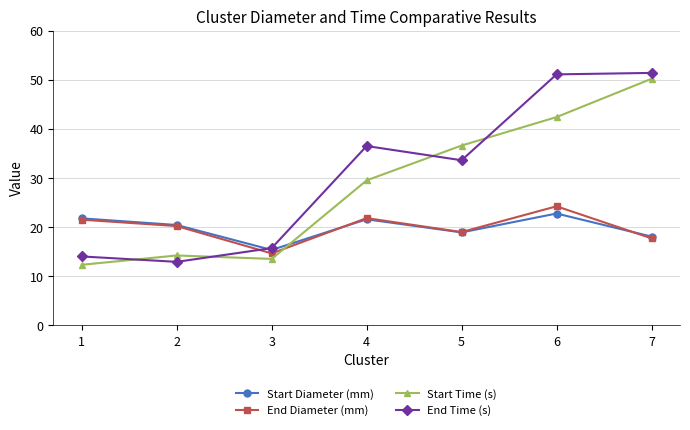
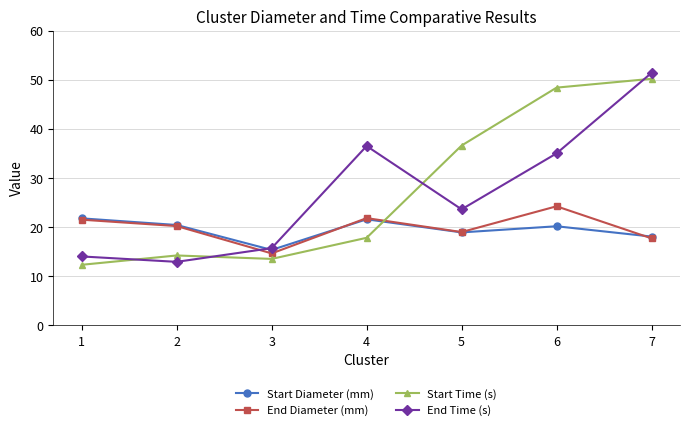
  {
    "Start Diameter (mm)": {
-     "6": 23
+     "6": 20
    },
    "End Diameter (mm)": {
      "3": 15,
      "6": 24
    },
    "Start Time (s)": {
      "1": 12,
      "2": 14,
      "3": 14,
-     "4": 30,
+     "4": 18,
      "5": 37,
-     "6": 42,
+     "6": 48,
      "7": 50
    },
    "End Time (s)": {
      "1": 14,
      "2": 13,
      "4": 37,
-     "5": 34,
-     "6": 51,
+     "5": 24,
+     "6": 35,
      "7": 51
    }
  }
